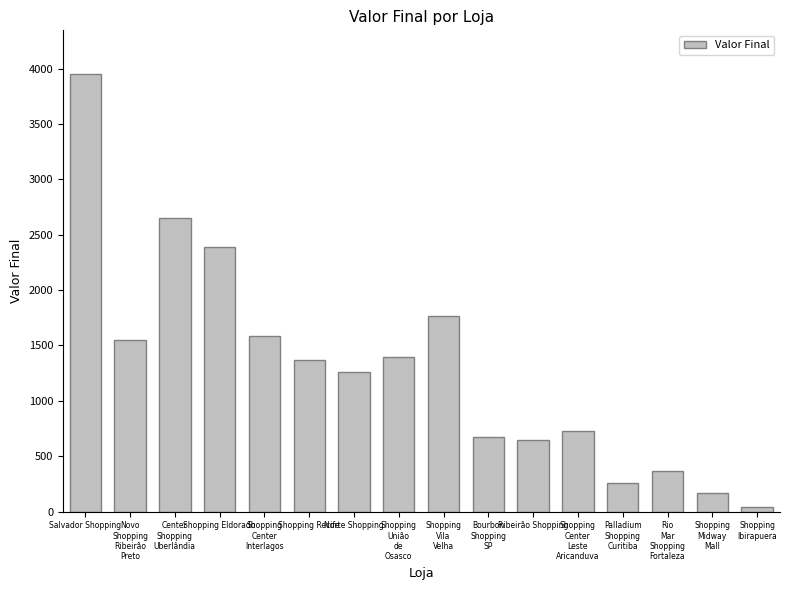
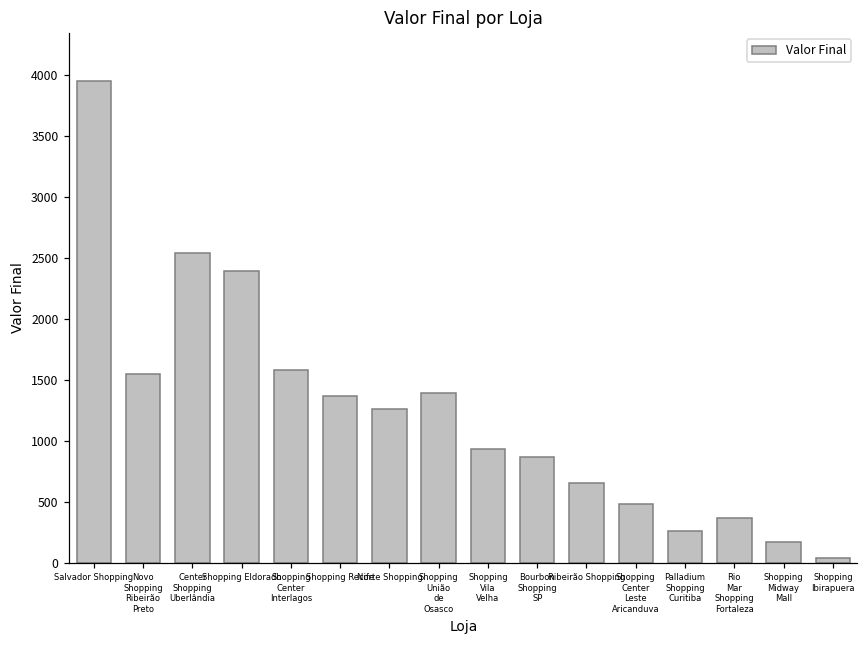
  {
    "Salvador Shopping": 3950,
    "Novo Shopping Ribeirão Preto": 1550,
-   "Center Shopping Uberlândia": 2650,
+   "Center Shopping Uberlândia": 2550,
    "Shopping Center Interlagos": 1580,
    "Shopping União de Osasco": 1390,
-   "Shopping Vila Velha": 1770,
-   "Bourbon Shopping SP": 680,
-   "Shopping Center Leste Aricanduva": 730,
+   "Shopping Vila Velha": 940,
+   "Bourbon Shopping SP": 870,
+   "Shopping Center Leste Aricanduva": 490,
    "Palladium Shopping Curitiba": 260,
    "Rio Mar Shopping Fortaleza": 370,
    "Shopping Midway Mall": 170,
    "Shopping Ibirapuera": 40
  }
